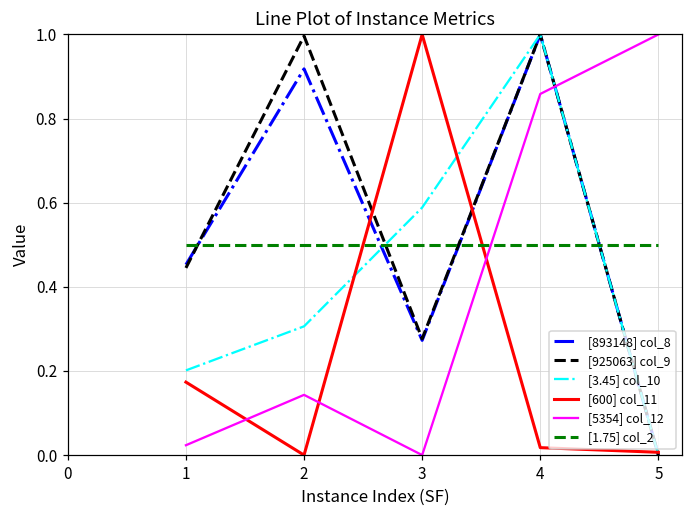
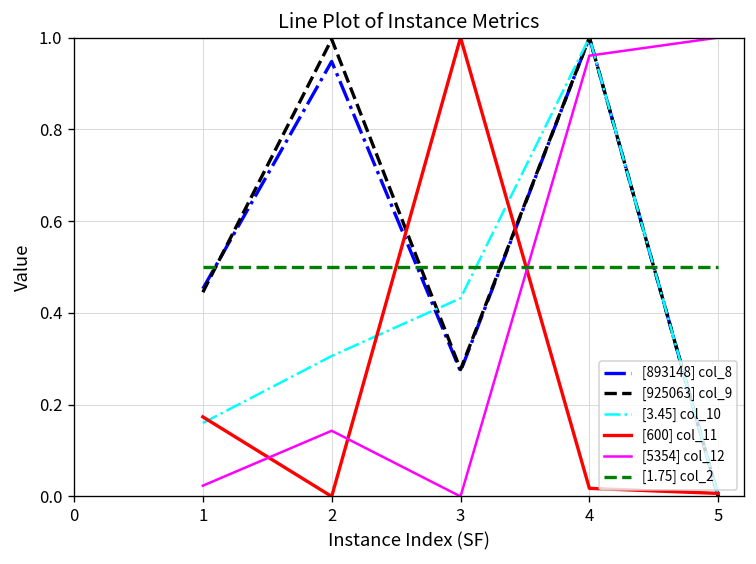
  {
    "[893148] col_8": {
      "1": 0.45,
-     "2": 0.92
+     "2": 0.95
    },
    "[925063] col_9": {
      "1": 0.45,
      "2": 1.00
    },
    "[3.45] col_10": {
-     "1": 0.20,
+     "1": 0.16,
      "2": 0.31,
-     "3": 0.59
+     "3": 0.43
    },
    "[600] col_11": {
      "1": 0.17,
      "2": 0.00,
      "3": 1.00,
      "4": 0.02
    },
    "[5354] col_12": {
      "1": 0.02,
      "2": 0.14,
      "3": 0.00,
-     "4": 0.86,
+     "4": 0.96,
      "5": 1.00
    },
    "[1.75] col_2": {
      "1": 0.50,
      "2": 0.50,
      "3": 0.50,
      "4": 0.50,
      "5": 0.50
    }
  }
